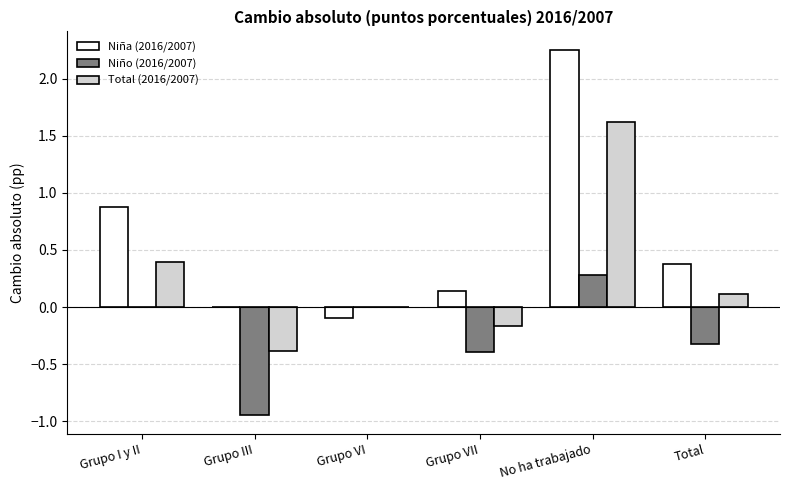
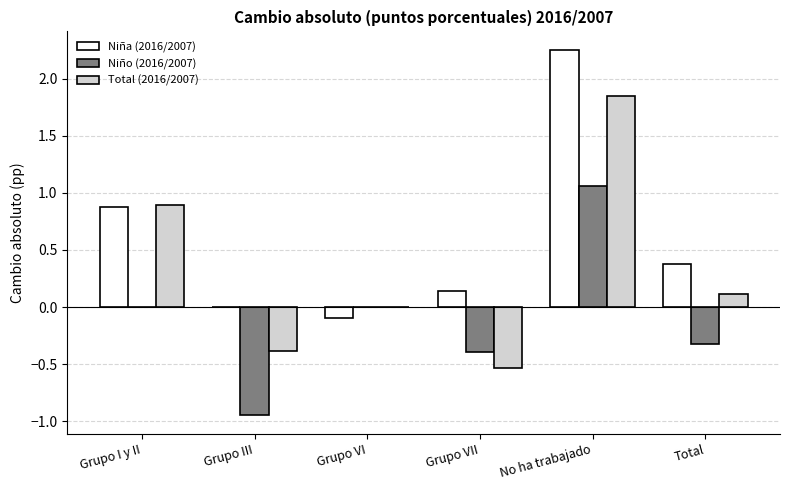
  {
    "Niña (2016/2007)": {
      "Grupo I y II": 0.88,
      "Grupo III": 0.00,
      "Grupo VI": -0.09,
      "Grupo VII": 0.14,
      "No ha trabajado": 2.25,
      "Total": 0.38
    },
    "Niño (2016/2007)": {
      "Grupo I y II": 0.00,
      "Grupo III": -0.95,
      "Grupo VI": 0.00,
      "Grupo VII": -0.39,
-     "No ha trabajado": 0.28,
+     "No ha trabajado": 1.06,
      "Total": -0.32
    },
    "Total (2016/2007)": {
-     "Grupo I y II": 0.40,
+     "Grupo I y II": 0.89,
      "Grupo III": -0.38,
      "Grupo VI": 0.00,
-     "Grupo VII": -0.17,
-     "No ha trabajado": 1.62,
+     "Grupo VII": -0.53,
+     "No ha trabajado": 1.85,
      "Total": 0.12
    }
  }
